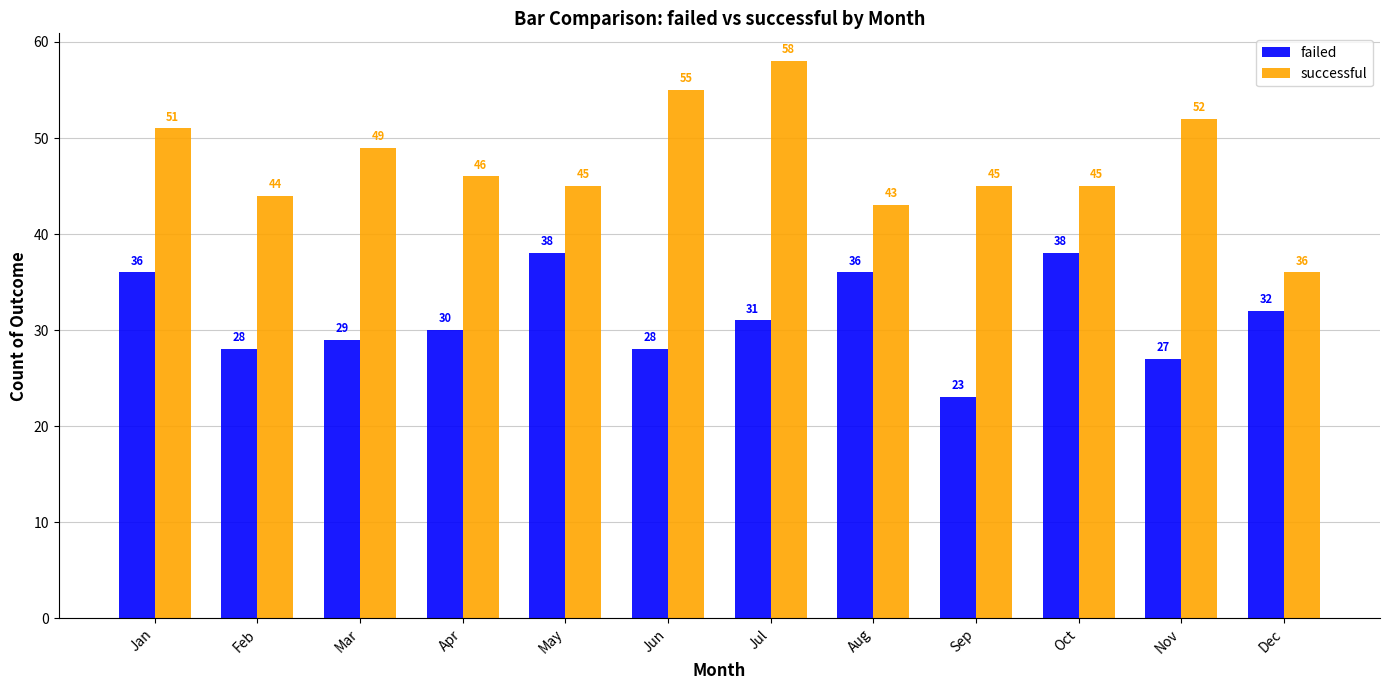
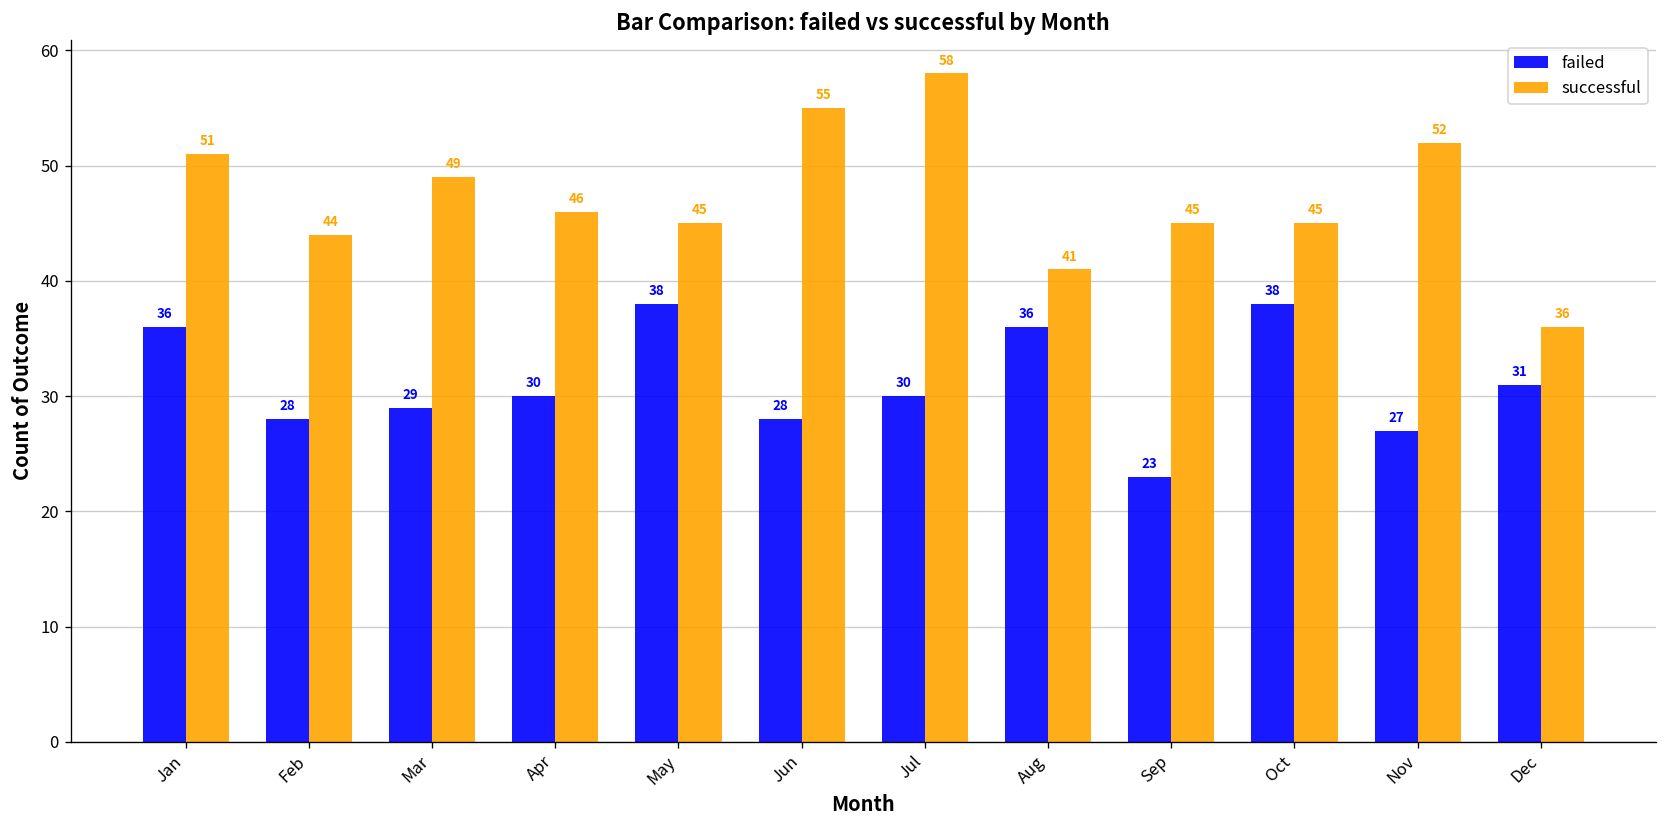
  {
    "failed": {
      "Jan": 36,
      "Feb": 28,
      "Mar": 29,
      "Apr": 30,
      "May": 38,
      "Jun": 28,
-     "Jul": 31,
+     "Jul": 30,
      "Aug": 36,
      "Sep": 23,
      "Oct": 38,
      "Nov": 27,
-     "Dec": 32
+     "Dec": 31
    },
    "successful": {
      "Jan": 51,
      "Feb": 44,
      "Mar": 49,
      "Apr": 46,
      "May": 45,
      "Jun": 55,
      "Jul": 58,
-     "Aug": 43,
+     "Aug": 41,
      "Sep": 45,
      "Oct": 45,
      "Nov": 52,
      "Dec": 36
    }
  }
